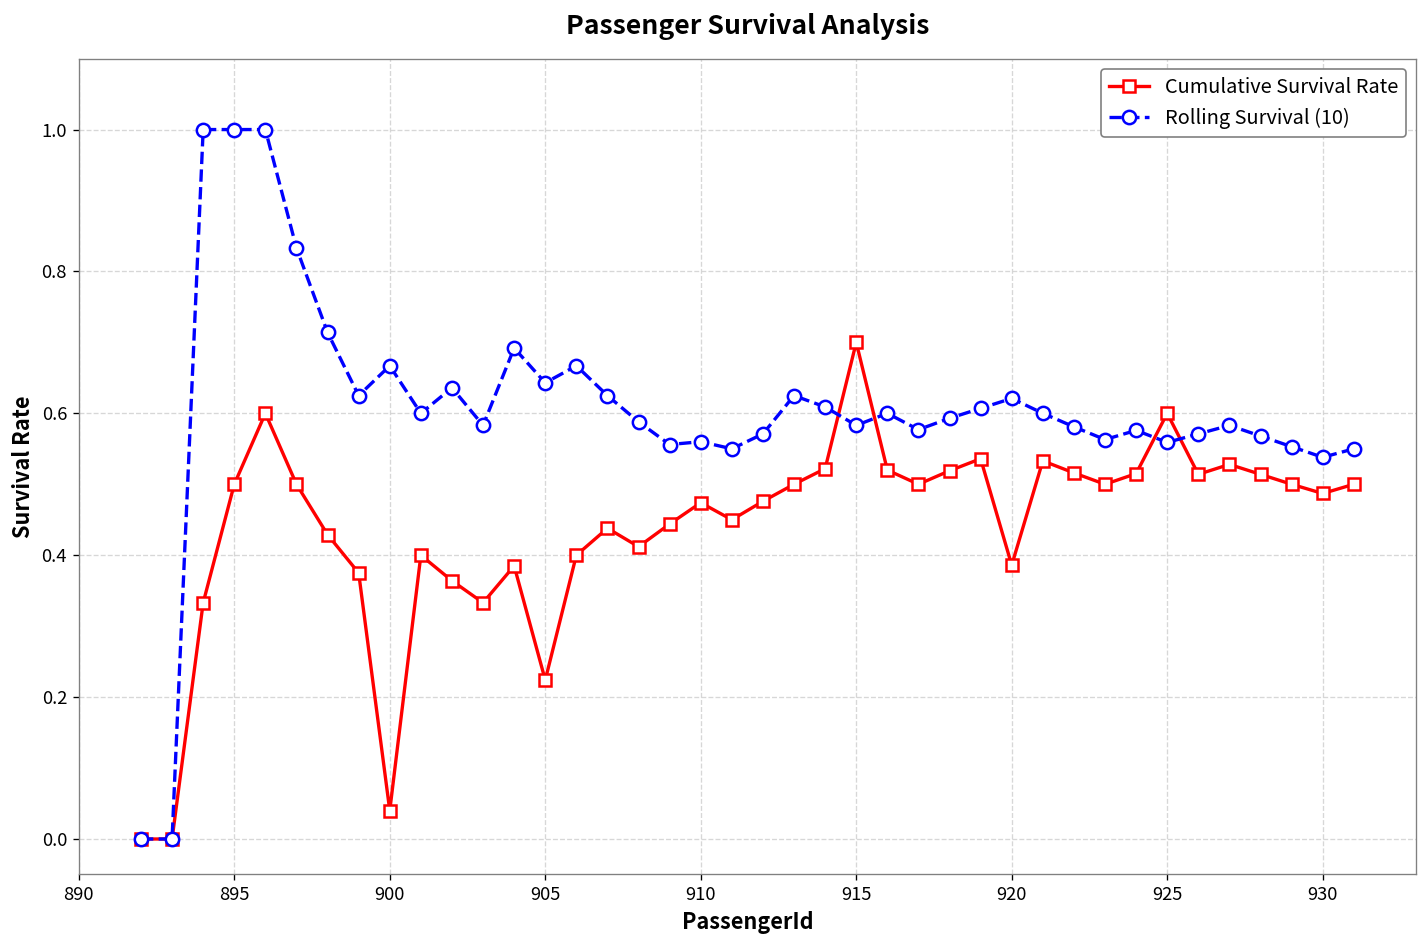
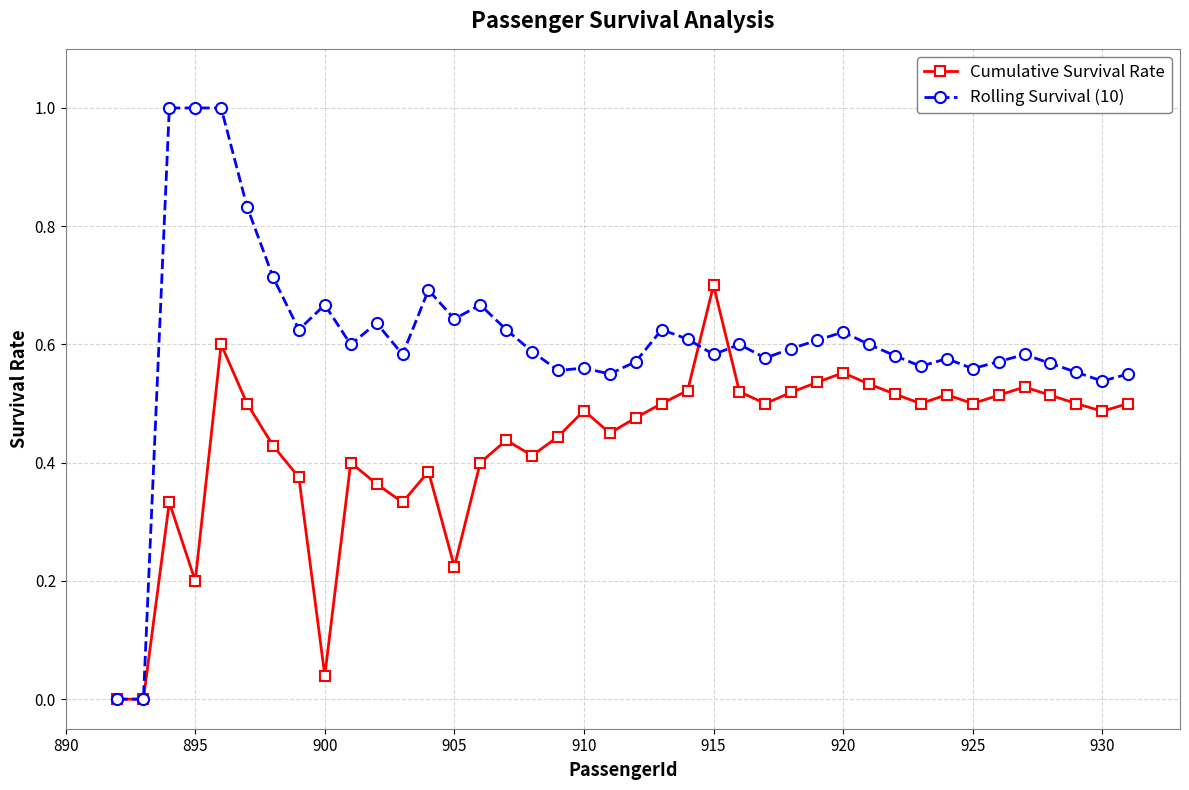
  {
    "Cumulative Survival Rate": {
-     "895": 0.5,
+     "895": 0.2,
      "900": 0.04,
      "905": 0.22,
-     "910": 0.47,
+     "910": 0.49,
      "915": 0.70,
-     "920": 0.39,
-     "925": 0.6,
+     "920": 0.55,
+     "925": 0.5,
      "930": 0.49
    },
    "Rolling Survival (10)": {
      "895": 1.00,
      "900": 0.67,
      "905": 0.64,
      "910": 0.56,
      "915": 0.58,
      "920": 0.62,
      "925": 0.56,
      "930": 0.54
    }
  }
